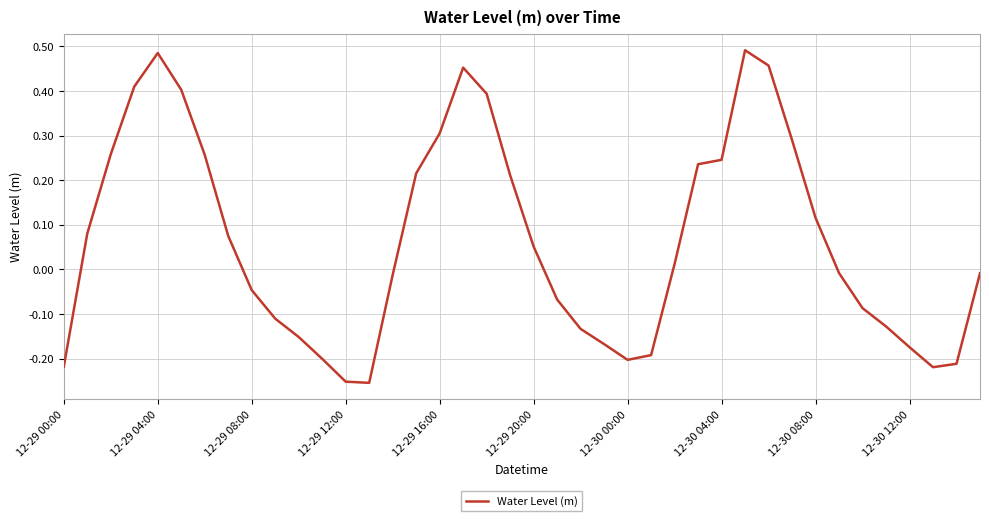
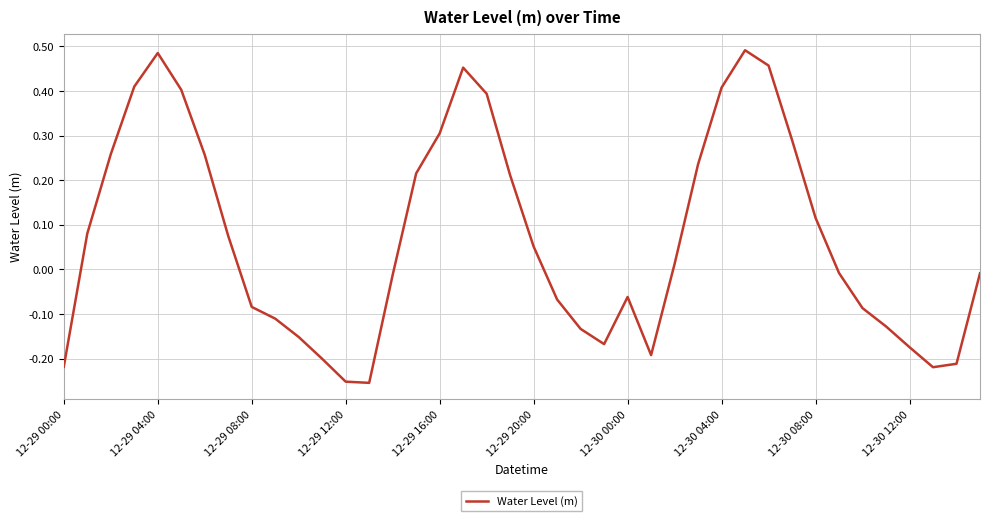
  {
    "12-29 00:00": -0.22,
    "12-29 04:00": 0.49,
-   "12-29 08:00": -0.05,
+   "12-29 08:00": -0.08,
    "12-29 12:00": -0.25,
    "12-29 16:00": 0.30,
    "12-29 20:00": 0.05,
-   "12-30 00:00": -0.20,
-   "12-30 04:00": 0.25,
+   "12-30 00:00": -0.06,
+   "12-30 04:00": 0.41,
    "12-30 08:00": 0.12,
    "12-30 12:00": -0.17
  }
